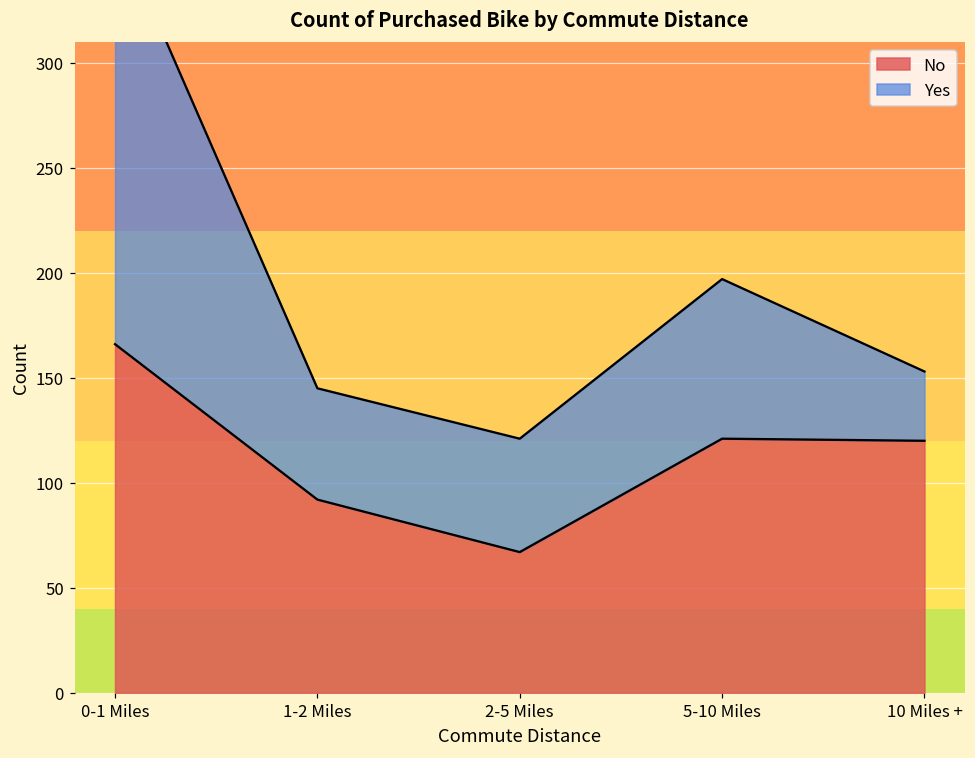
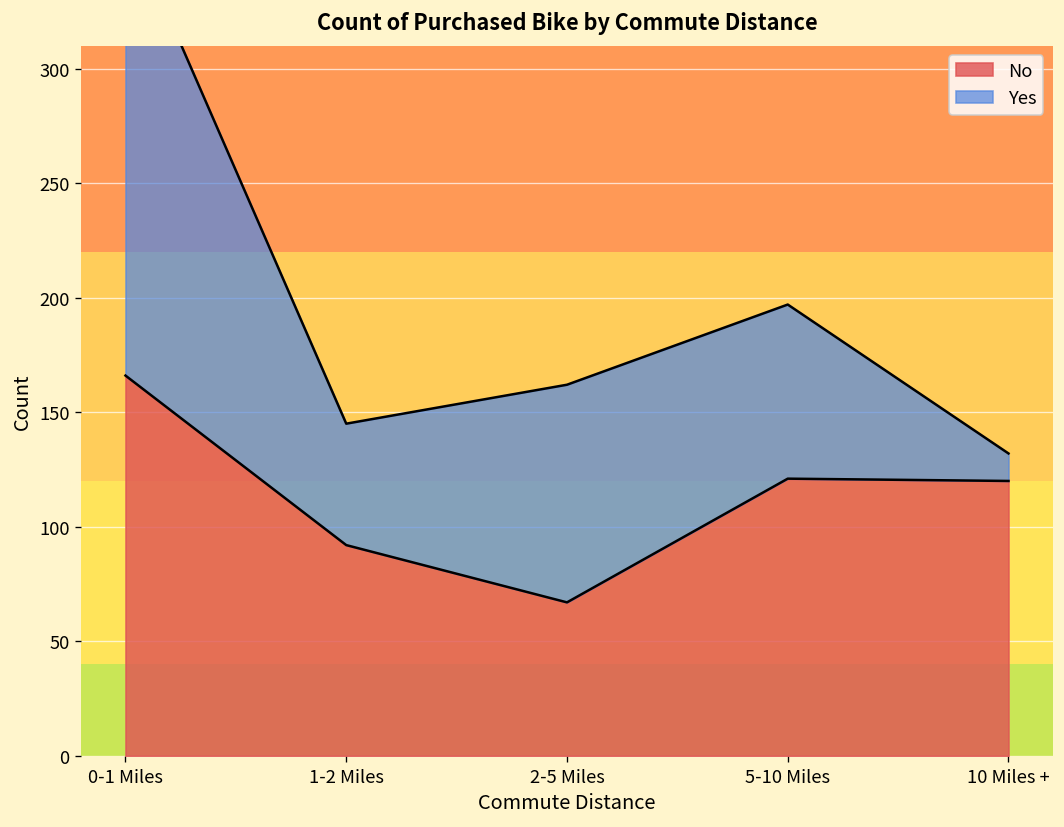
  {
    "No": {
      "0-1 Miles": 166,
      "1-2 Miles": 92,
      "2-5 Miles": 67,
      "5-10 Miles": 121,
      "10 Miles +": 120
    },
    "Yes": {
      "1-2 Miles": 53,
-     "2-5 Miles": 54,
+     "2-5 Miles": 95,
      "5-10 Miles": 76,
-     "10 Miles +": 33
+     "10 Miles +": 12
    }
  }
